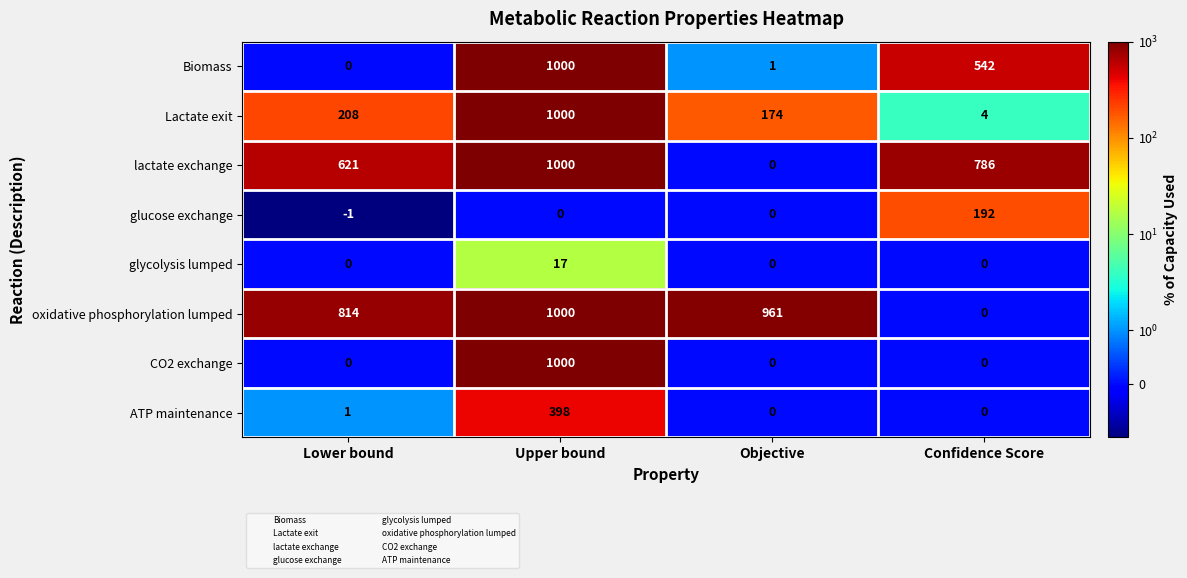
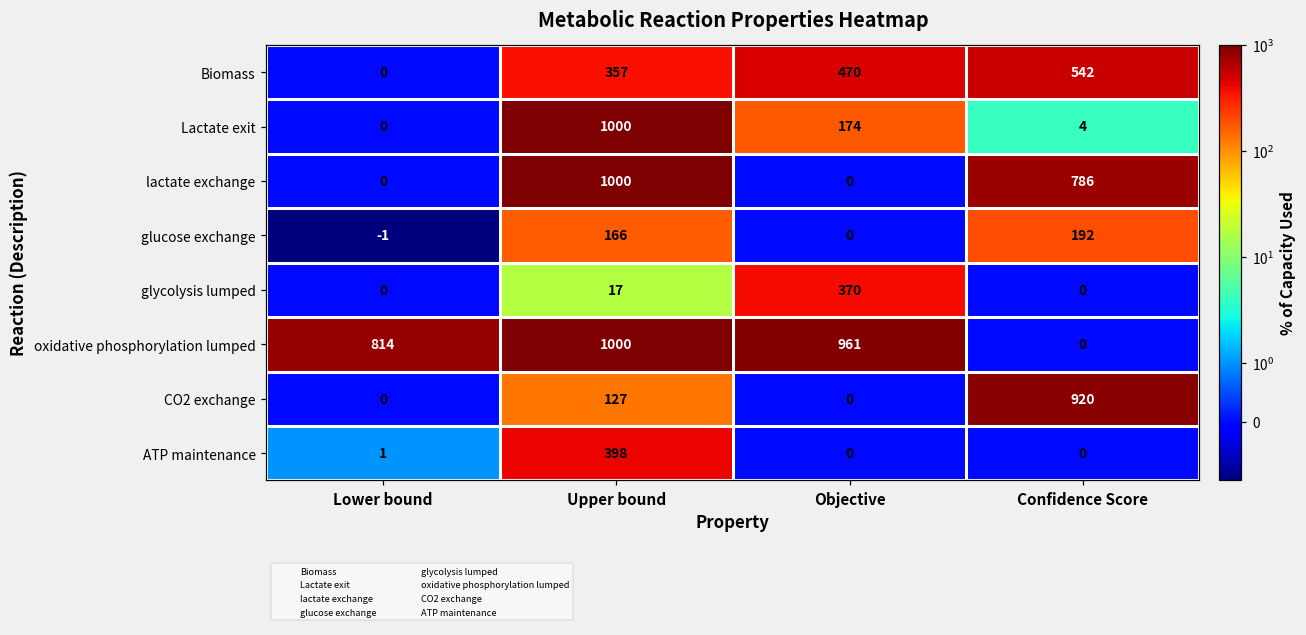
  {
    "Biomass": {
      "Lower bound": 0,
-     "Upper bound": 1000,
-     "Objective": 1,
+     "Upper bound": 357,
+     "Objective": 470,
      "Confidence Score": 542
    },
    "Lactate exit": {
-     "Lower bound": 208,
+     "Lower bound": 0,
      "Upper bound": 1000,
      "Objective": 174,
      "Confidence Score": 4
    },
    "lactate exchange": {
-     "Lower bound": 621,
+     "Lower bound": 0,
      "Upper bound": 1000,
      "Objective": 0,
      "Confidence Score": 786
    },
    "glucose exchange": {
      "Lower bound": -1,
-     "Upper bound": 0,
+     "Upper bound": 166,
      "Objective": 0,
      "Confidence Score": 192
    },
    "glycolysis lumped": {
      "Lower bound": 0,
      "Upper bound": 17,
-     "Objective": 0,
+     "Objective": 370,
      "Confidence Score": 0
    },
    "oxidative phosphorylation lumped": {
      "Lower bound": 814,
      "Upper bound": 1000,
      "Objective": 961,
      "Confidence Score": 0
    },
    "CO2 exchange": {
      "Lower bound": 0,
-     "Upper bound": 1000,
+     "Upper bound": 127,
      "Objective": 0,
-     "Confidence Score": 0
+     "Confidence Score": 920
    },
    "ATP maintenance": {
      "Lower bound": 1,
      "Upper bound": 398,
      "Objective": 0,
      "Confidence Score": 0
    }
  }
